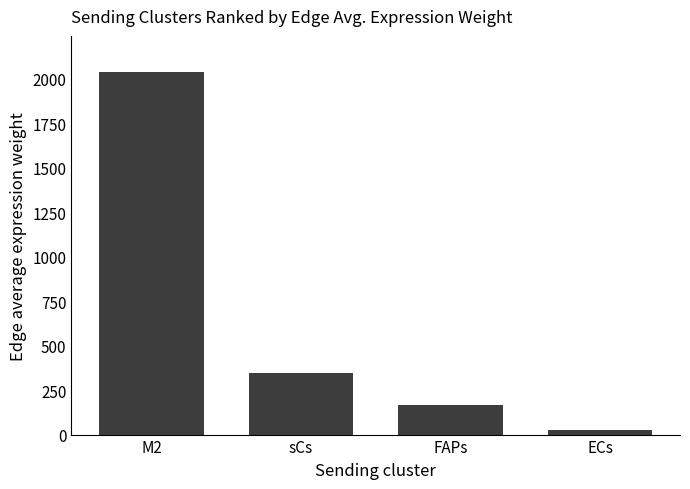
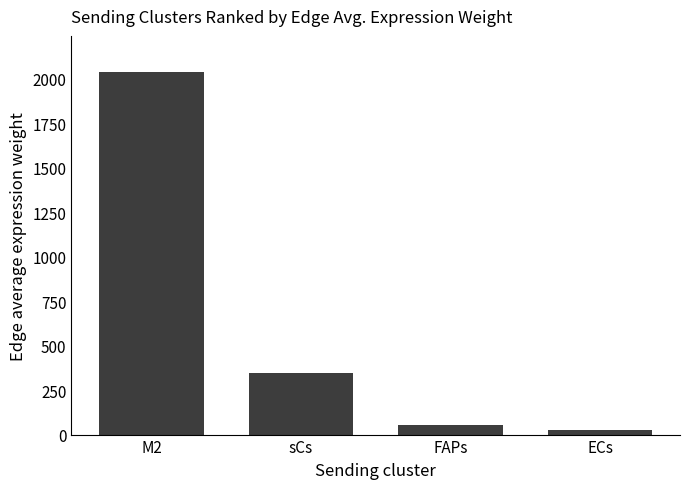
  {
    "M2": 2040,
    "sCs": 350,
-   "FAPs": 160,
+   "FAPs": 60,
    "ECs": 30
  }
